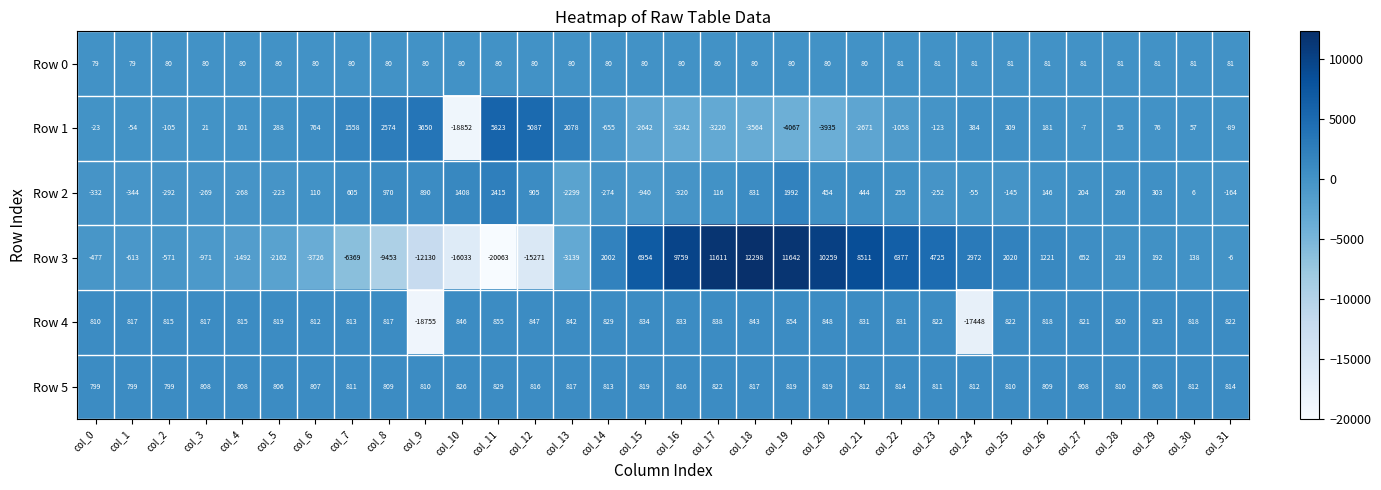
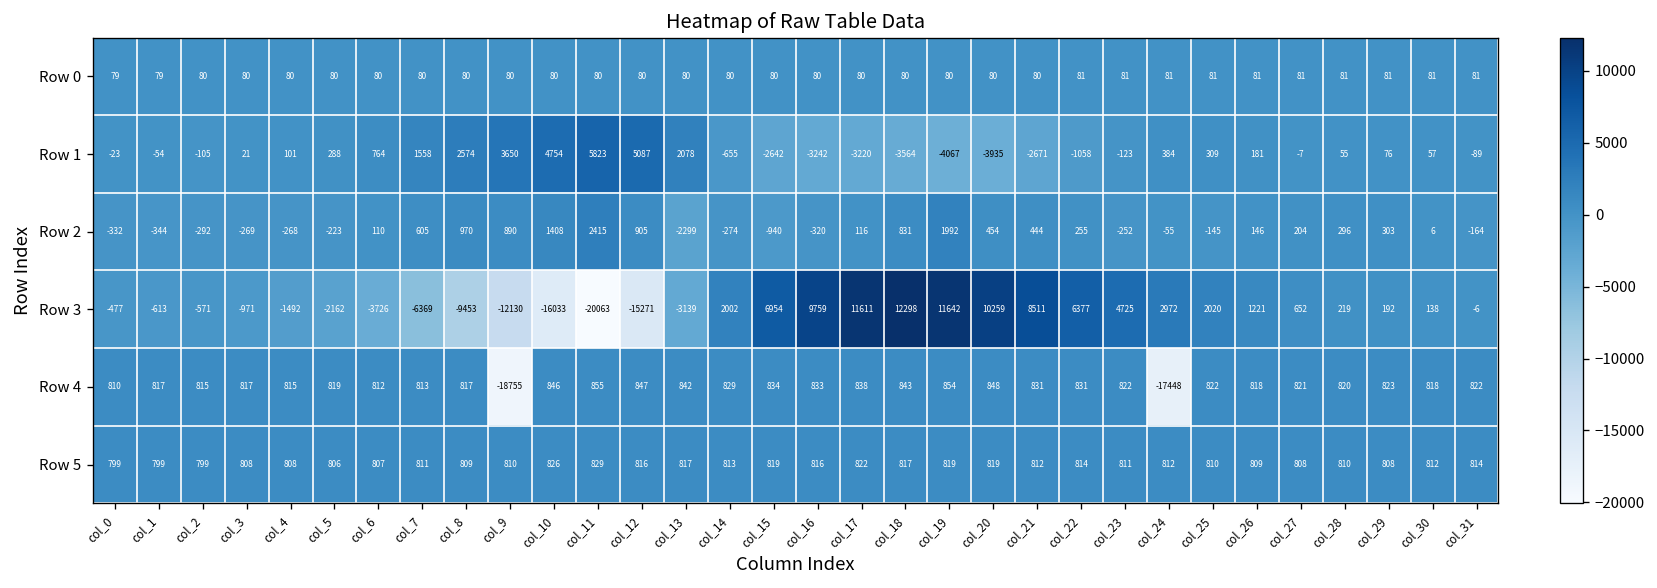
  {
    "Row 0": {
      "col_0": 79,
      "col_1": 79,
      "col_2": 80,
      "col_3": 80,
      "col_4": 80,
      "col_5": 80,
      "col_6": 80,
      "col_7": 80,
      "col_8": 80,
      "col_9": 80,
      "col_10": 80,
      "col_11": 80,
      "col_12": 80,
      "col_13": 80,
      "col_14": 80,
      "col_15": 80,
      "col_16": 80,
      "col_17": 80,
      "col_18": 80,
      "col_19": 80,
      "col_20": 80,
      "col_21": 80,
      "col_22": 81,
      "col_23": 81,
      "col_24": 81,
      "col_25": 81,
      "col_26": 81,
      "col_27": 81,
      "col_28": 81,
      "col_29": 81,
      "col_30": 81,
      "col_31": 81
    },
    "Row 1": {
      "col_0": -23,
      "col_1": -54,
      "col_2": -105,
      "col_3": 21,
      "col_4": 101,
      "col_5": 288,
      "col_6": 764,
      "col_7": 1558,
      "col_8": 2574,
      "col_9": 3650,
-     "col_10": -18852,
+     "col_10": 4754,
      "col_11": 5823,
      "col_12": 5087,
      "col_13": 2078,
      "col_14": -655,
      "col_15": -2642,
      "col_16": -3242,
      "col_17": -3220,
      "col_18": -3564,
      "col_19": -4067,
      "col_20": -3935,
      "col_21": -2671,
      "col_22": -1058,
      "col_23": -123,
      "col_24": 384,
      "col_25": 309,
      "col_26": 181,
      "col_27": -7,
      "col_28": 55,
      "col_29": 76,
      "col_30": 57,
      "col_31": -89
    },
    "Row 2": {
      "col_0": -332,
      "col_1": -344,
      "col_2": -292,
      "col_3": -269,
      "col_4": -268,
      "col_5": -223,
      "col_6": 110,
      "col_7": 605,
      "col_8": 970,
      "col_9": 890,
      "col_10": 1408,
      "col_11": 2415,
      "col_12": 905,
      "col_13": -2299,
      "col_14": -274,
      "col_15": -940,
      "col_16": -320,
      "col_17": 116,
      "col_18": 831,
      "col_19": 1992,
      "col_20": 454,
      "col_21": 444,
      "col_22": 255,
      "col_23": -252,
      "col_24": -55,
      "col_25": -145,
      "col_26": 146,
      "col_27": 204,
      "col_28": 296,
      "col_29": 303,
      "col_30": 6,
      "col_31": -164
    },
    "Row 3": {
      "col_0": -477,
      "col_1": -613,
      "col_2": -571,
      "col_3": -971,
      "col_4": -1492,
      "col_5": -2162,
      "col_6": -3726,
      "col_7": -6369,
      "col_8": -9453,
      "col_9": -12130,
      "col_10": -16033,
      "col_11": -20063,
      "col_12": -15271,
      "col_13": -3139,
      "col_14": 2002,
      "col_15": 6954,
      "col_16": 9759,
      "col_17": 11611,
      "col_18": 12298,
      "col_19": 11642,
      "col_20": 10259,
      "col_21": 8511,
      "col_22": 6377,
      "col_23": 4725,
      "col_24": 2972,
      "col_25": 2020,
      "col_26": 1221,
      "col_27": 652,
      "col_28": 219,
      "col_29": 192,
      "col_30": 138,
      "col_31": -6
    },
    "Row 4": {
      "col_0": 810,
      "col_1": 817,
      "col_2": 815,
      "col_3": 817,
      "col_4": 815,
      "col_5": 819,
      "col_6": 812,
      "col_7": 813,
      "col_8": 817,
      "col_9": -18755,
      "col_10": 846,
      "col_11": 855,
      "col_12": 847,
      "col_13": 842,
      "col_14": 829,
      "col_15": 834,
      "col_16": 833,
      "col_17": 838,
      "col_18": 843,
      "col_19": 854,
      "col_20": 848,
      "col_21": 831,
      "col_22": 831,
      "col_23": 822,
      "col_24": -17448,
      "col_25": 822,
      "col_26": 818,
      "col_27": 821,
      "col_28": 820,
      "col_29": 823,
      "col_30": 818,
      "col_31": 822
    },
    "Row 5": {
      "col_0": 799,
      "col_1": 799,
      "col_2": 799,
      "col_3": 808,
      "col_4": 808,
      "col_5": 806,
      "col_6": 807,
      "col_7": 811,
      "col_8": 809,
      "col_9": 810,
      "col_10": 826,
      "col_11": 829,
      "col_12": 816,
      "col_13": 817,
      "col_14": 813,
      "col_15": 819,
      "col_16": 816,
      "col_17": 822,
      "col_18": 817,
      "col_19": 819,
      "col_20": 819,
      "col_21": 812,
      "col_22": 814,
      "col_23": 811,
      "col_24": 812,
      "col_25": 810,
      "col_26": 809,
      "col_27": 808,
      "col_28": 810,
      "col_29": 808,
      "col_30": 812,
      "col_31": 814
    }
  }
